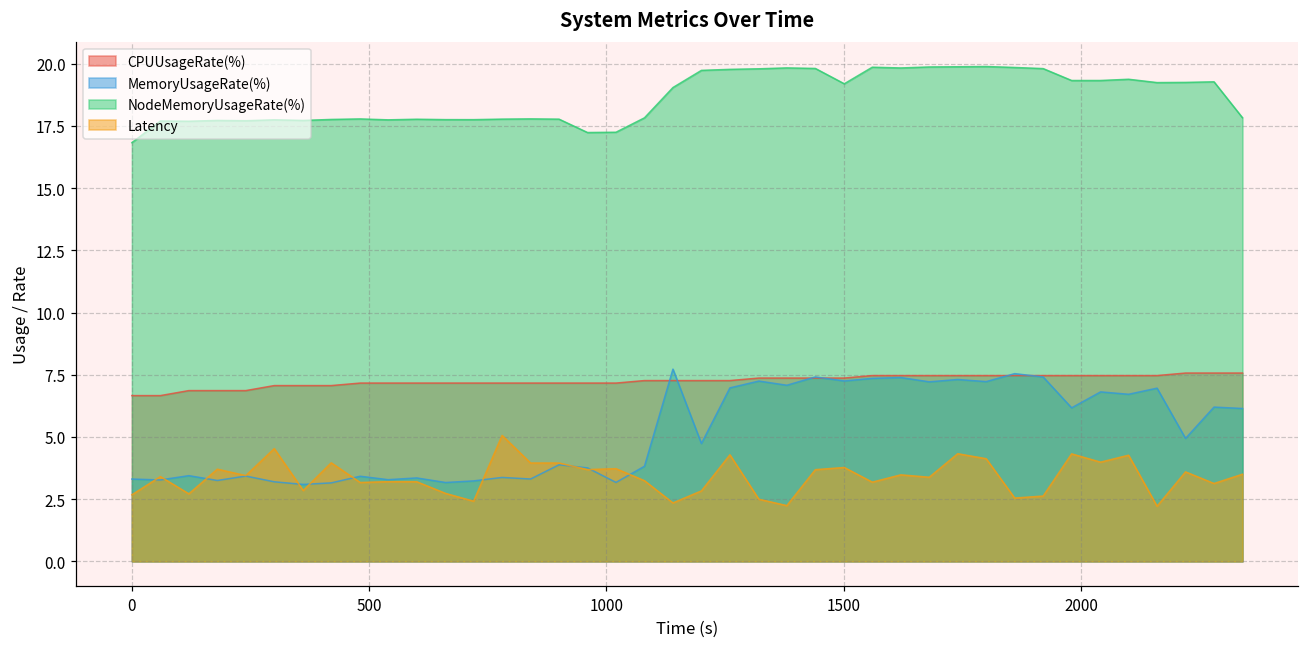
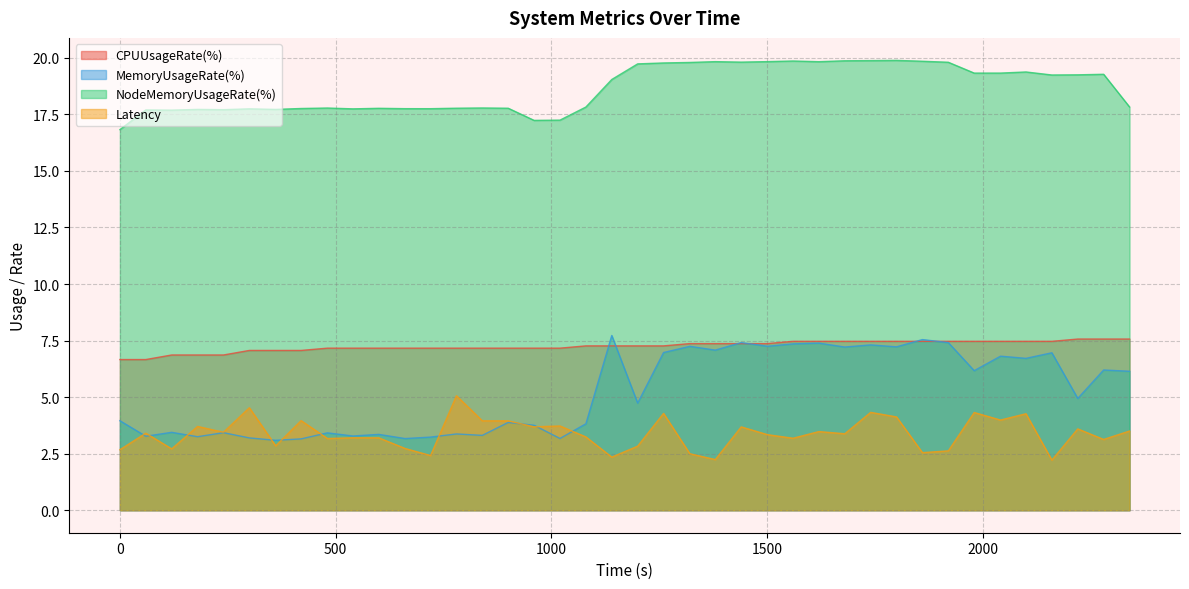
  {
    "CPUUsageRate(%)": {
      "0": 6.7,
      "1500": 7.4
    },
    "MemoryUsageRate(%)": {
-     "0": 3.3,
+     "0": 4.0,
      "1500": 7.3
    },
    "NodeMemoryUsageRate(%)": {
      "0": 16.8,
-     "1500": 19.2
+     "1500": 19.8
    },
    "Latency": {
      "0": 2.7,
-     "1500": 3.8
+     "1500": 3.3
    }
  }
